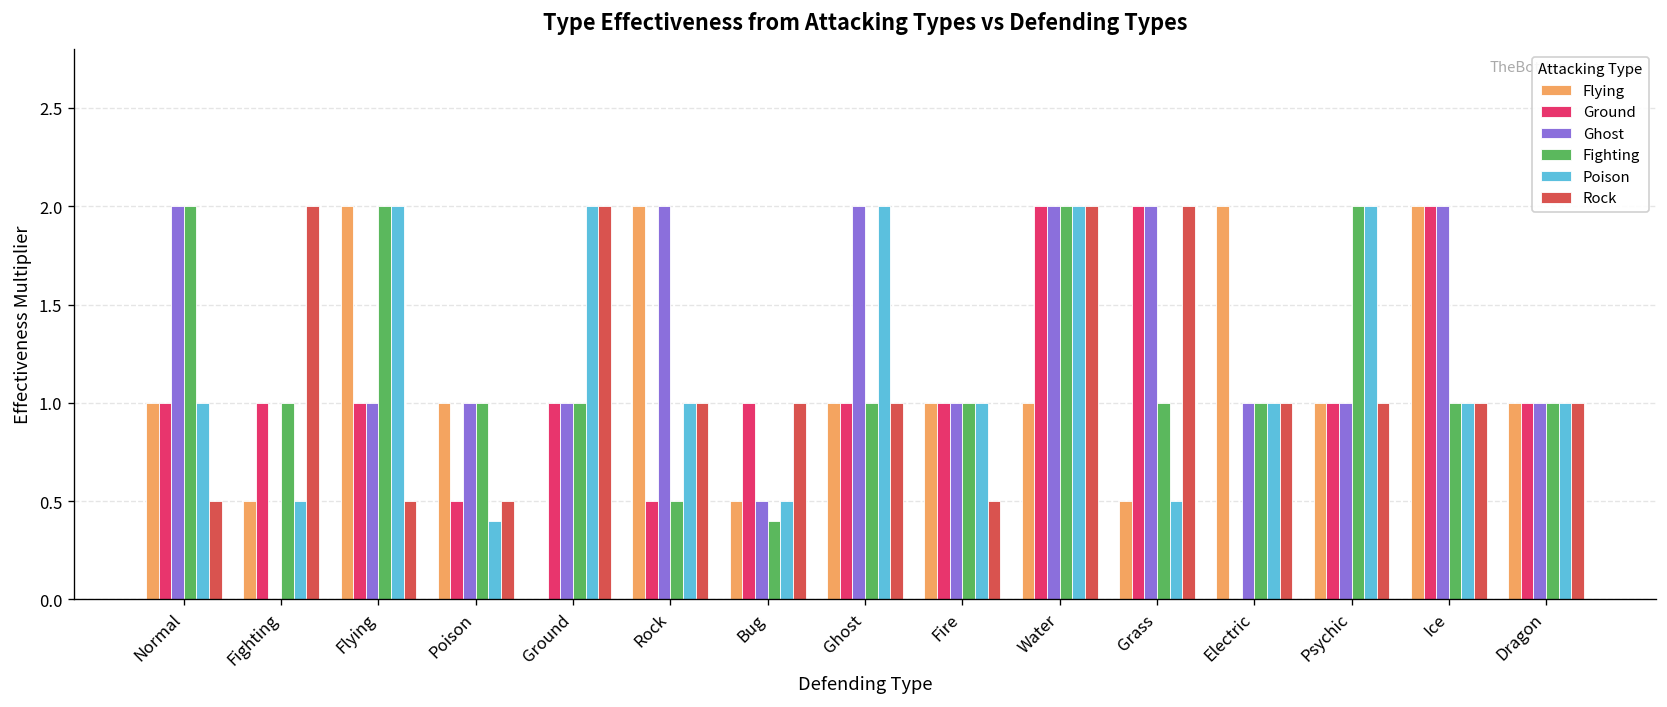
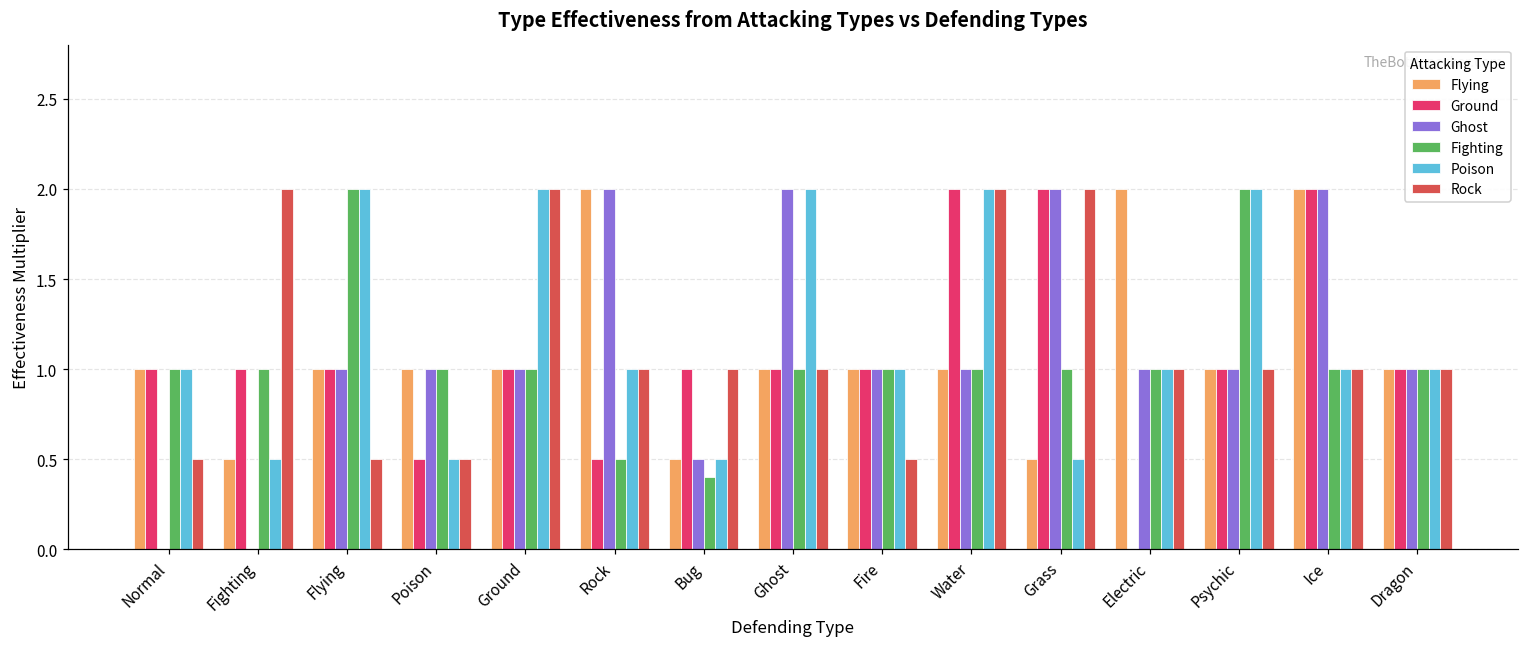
  {
    "Flying": {
      "Normal": 1,
      "Fighting": 0.50,
-     "Flying": 2,
+     "Flying": 1,
      "Poison": 1,
-     "Ground": 0,
+     "Ground": 1,
      "Rock": 2,
      "Bug": 0.50,
      "Ghost": 1,
      "Fire": 1,
      "Water": 1,
      "Grass": 0.50,
      "Electric": 2,
      "Psychic": 1,
      "Ice": 2,
      "Dragon": 1
    },
    "Ghost": {
-     "Normal": 2,
+     "Normal": 0,
      "Fighting": 0,
      "Flying": 1,
      "Poison": 1,
      "Ground": 1,
      "Rock": 2,
      "Bug": 0.50,
      "Ghost": 2,
      "Fire": 1,
-     "Water": 2,
+     "Water": 1,
      "Grass": 2,
      "Electric": 1,
      "Psychic": 1,
      "Ice": 2,
      "Dragon": 1
    },
    "Fighting": {
-     "Normal": 2,
+     "Normal": 1,
      "Fighting": 1,
      "Flying": 2,
      "Poison": 1,
      "Ground": 1,
      "Rock": 0.50,
      "Bug": 0.40,
      "Ghost": 1,
      "Fire": 1,
-     "Water": 2,
+     "Water": 1,
      "Grass": 1,
      "Electric": 1,
      "Psychic": 2,
      "Ice": 1,
      "Dragon": 1
    },
    "Poison": {
      "Normal": 1.0,
      "Fighting": 0.5,
      "Flying": 2.0,
-     "Poison": 0.4,
+     "Poison": 0.5,
      "Ground": 2.0,
      "Rock": 1.0,
      "Bug": 0.5,
      "Ghost": 2.0,
      "Fire": 1.0,
      "Water": 2.0,
      "Grass": 0.5,
      "Electric": 1.0,
      "Psychic": 2.0,
      "Ice": 1.0,
      "Dragon": 1.0
    }
  }
